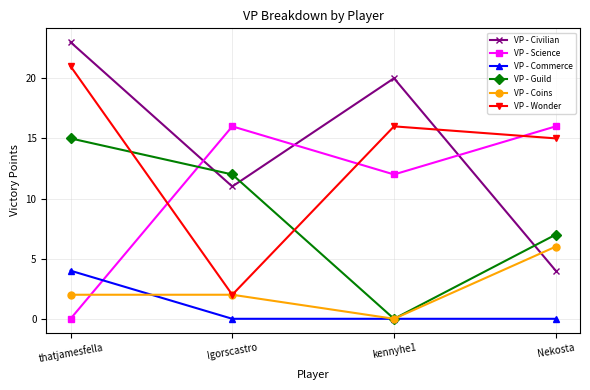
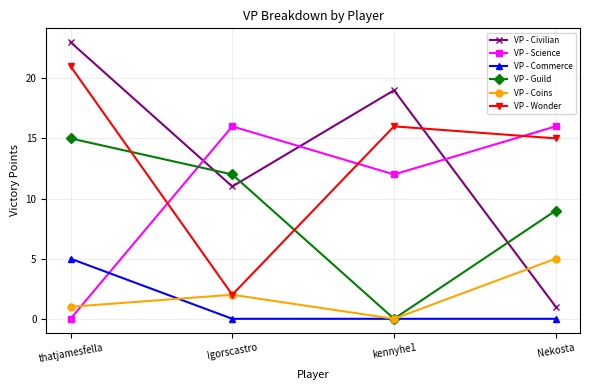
  {
    "VP - Civilian": {
      "thatjamesfella": 23,
      "Igorscastro": 11,
-     "kennyhe1": 20,
-     "Nekosta": 4
+     "kennyhe1": 19,
+     "Nekosta": 1
    },
    "VP - Science": {
      "thatjamesfella": 0,
      "Igorscastro": 16,
      "kennyhe1": 12,
      "Nekosta": 16
    },
    "VP - Commerce": {
-     "thatjamesfella": 4,
+     "thatjamesfella": 5,
      "Igorscastro": 0,
      "Nekosta": 0
    },
    "VP - Guild": {
      "thatjamesfella": 15,
      "Igorscastro": 12,
-     "Nekosta": 7
+     "Nekosta": 9
    },
    "VP - Coins": {
-     "thatjamesfella": 2,
-     "Nekosta": 6
+     "thatjamesfella": 1,
+     "Nekosta": 5
    },
    "VP - Wonder": {
      "thatjamesfella": 21,
      "kennyhe1": 16,
      "Nekosta": 15
    }
  }
